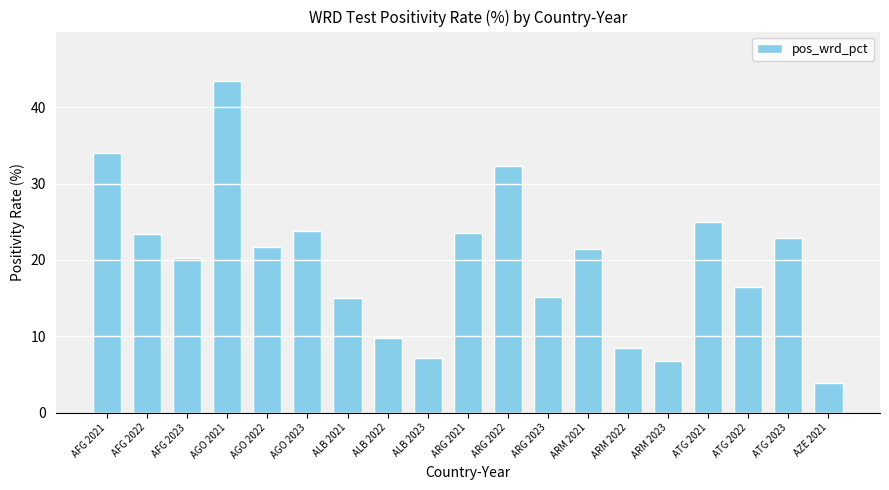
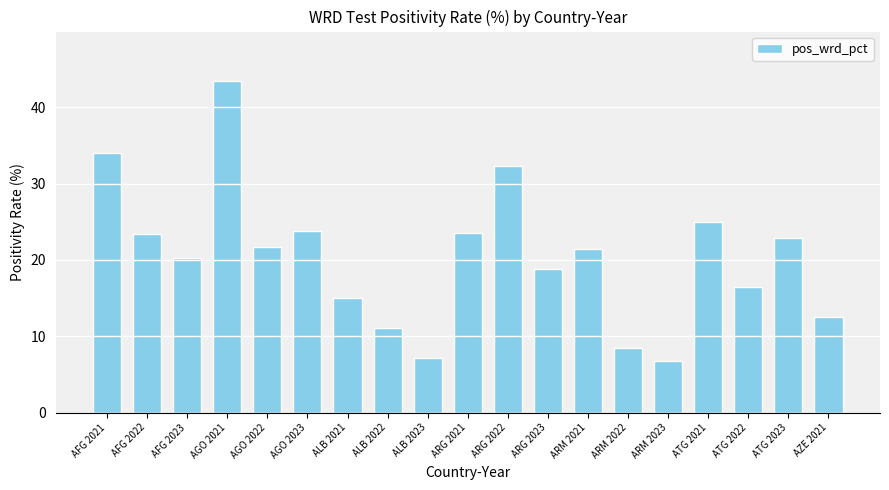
  {
    "AFG 2021": 34,
    "AFG 2022": 23,
    "AFG 2023": 20,
    "AGO 2021": 43,
    "AGO 2022": 22,
    "AGO 2023": 24,
    "ALB 2021": 15,
-   "ALB 2022": 10,
+   "ALB 2022": 11,
    "ALB 2023": 7,
    "ARG 2021": 24,
    "ARG 2022": 32,
-   "ARG 2023": 15,
+   "ARG 2023": 19,
    "ARM 2021": 21,
    "ARM 2022": 8,
    "ARM 2023": 7,
    "ATG 2021": 25,
    "ATG 2022": 16,
    "ATG 2023": 23,
-   "AZE 2021": 4
+   "AZE 2021": 13
  }
